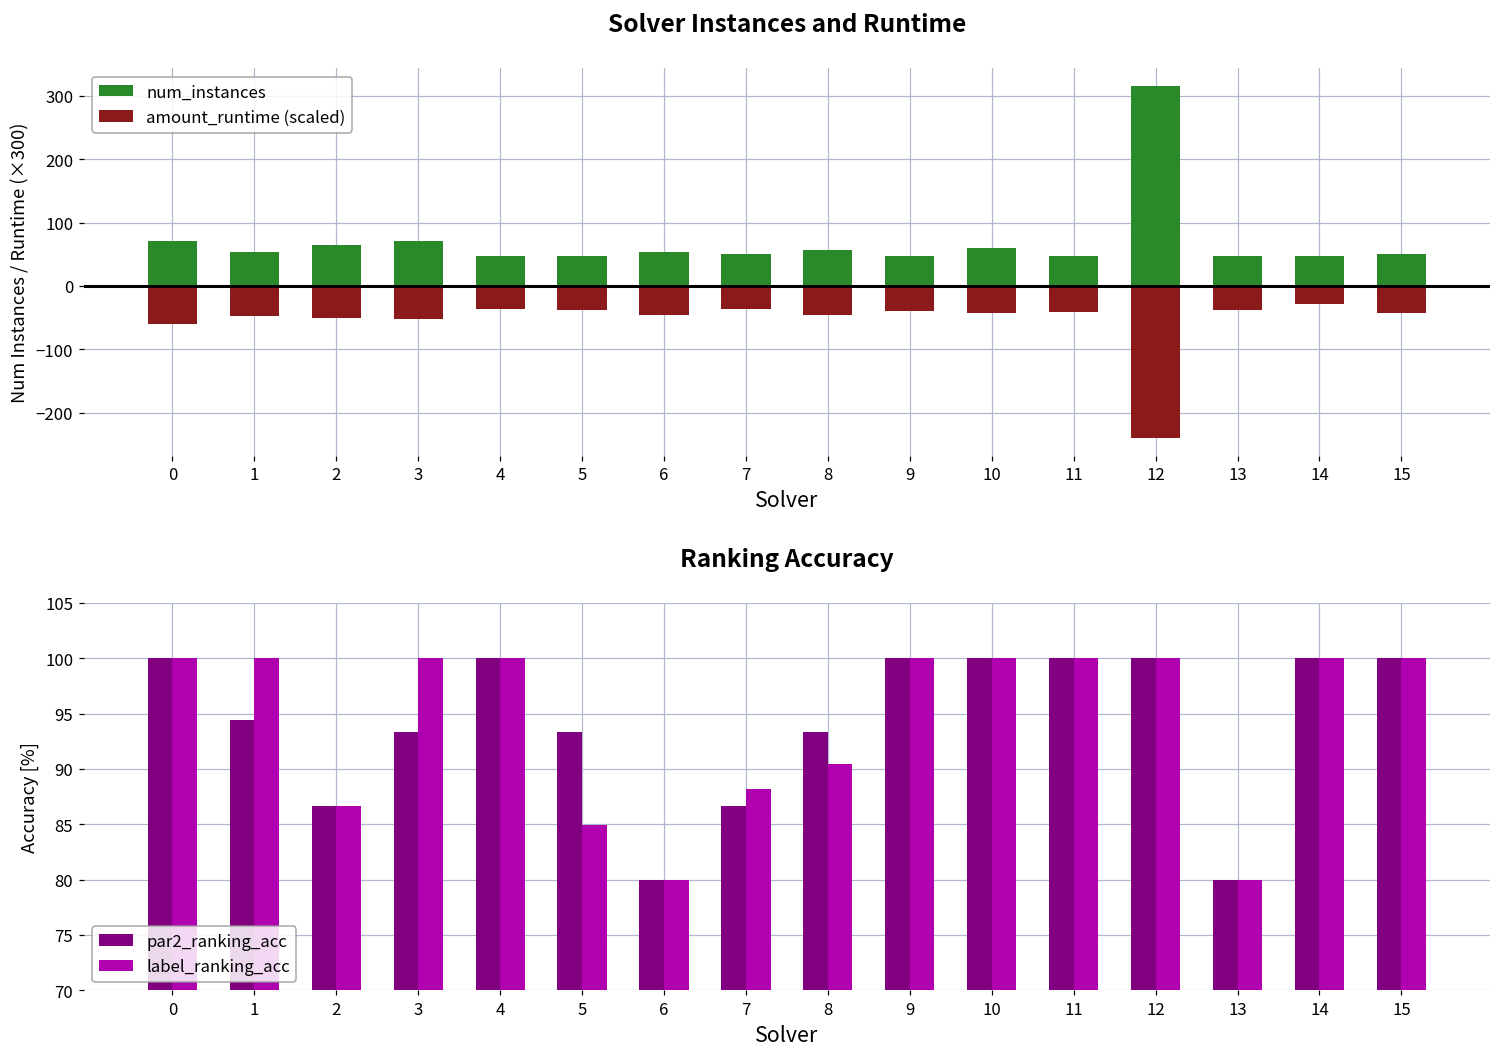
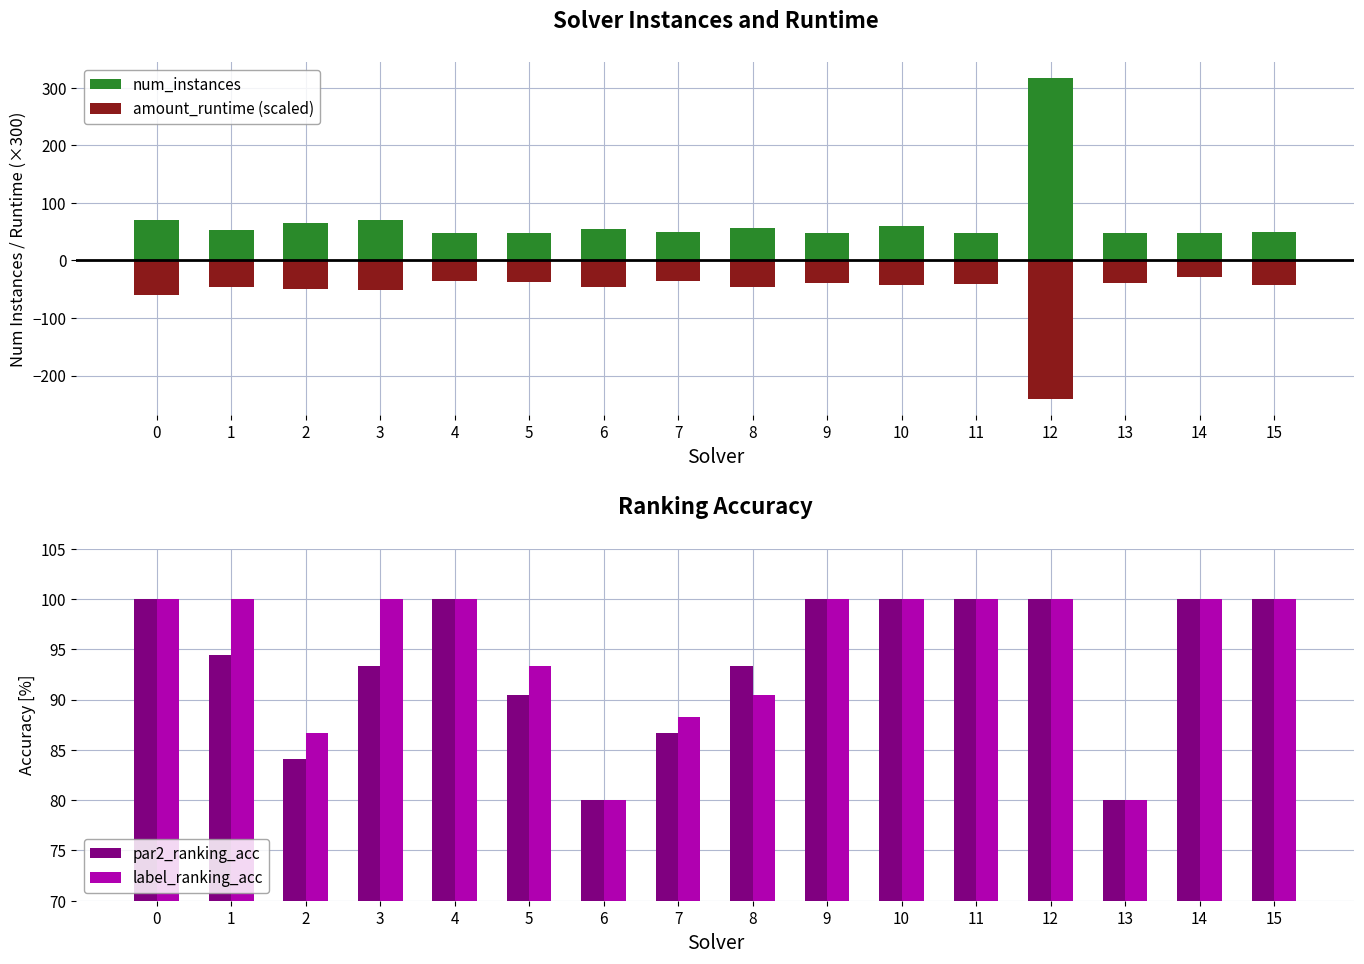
  {
    "Ranking Accuracy": {
      "par2_ranking_acc": {
        "0": 100.0,
        "1": 94.4,
-       "2": 86.7,
+       "2": 84.1,
        "3": 93.3,
        "4": 100.0,
-       "5": 93.3,
+       "5": 90.5,
        "6": 80.0,
        "7": 86.7,
        "8": 93.3,
        "9": 100.0,
        "10": 100.0,
        "11": 100.0,
        "12": 100.0,
        "13": 80.0,
        "14": 100.0,
        "15": 100.0
      },
      "label_ranking_acc": {
        "0": 100.0,
        "1": 100.0,
        "2": 86.7,
        "3": 100.0,
        "4": 100.0,
-       "5": 85.0,
+       "5": 93.3,
        "6": 80.0,
        "7": 88.2,
        "8": 90.4,
        "9": 100.0,
        "10": 100.0,
        "11": 100.0,
        "12": 100.0,
        "13": 80.0,
        "14": 100.0,
        "15": 100.0
      }
    }
  }
